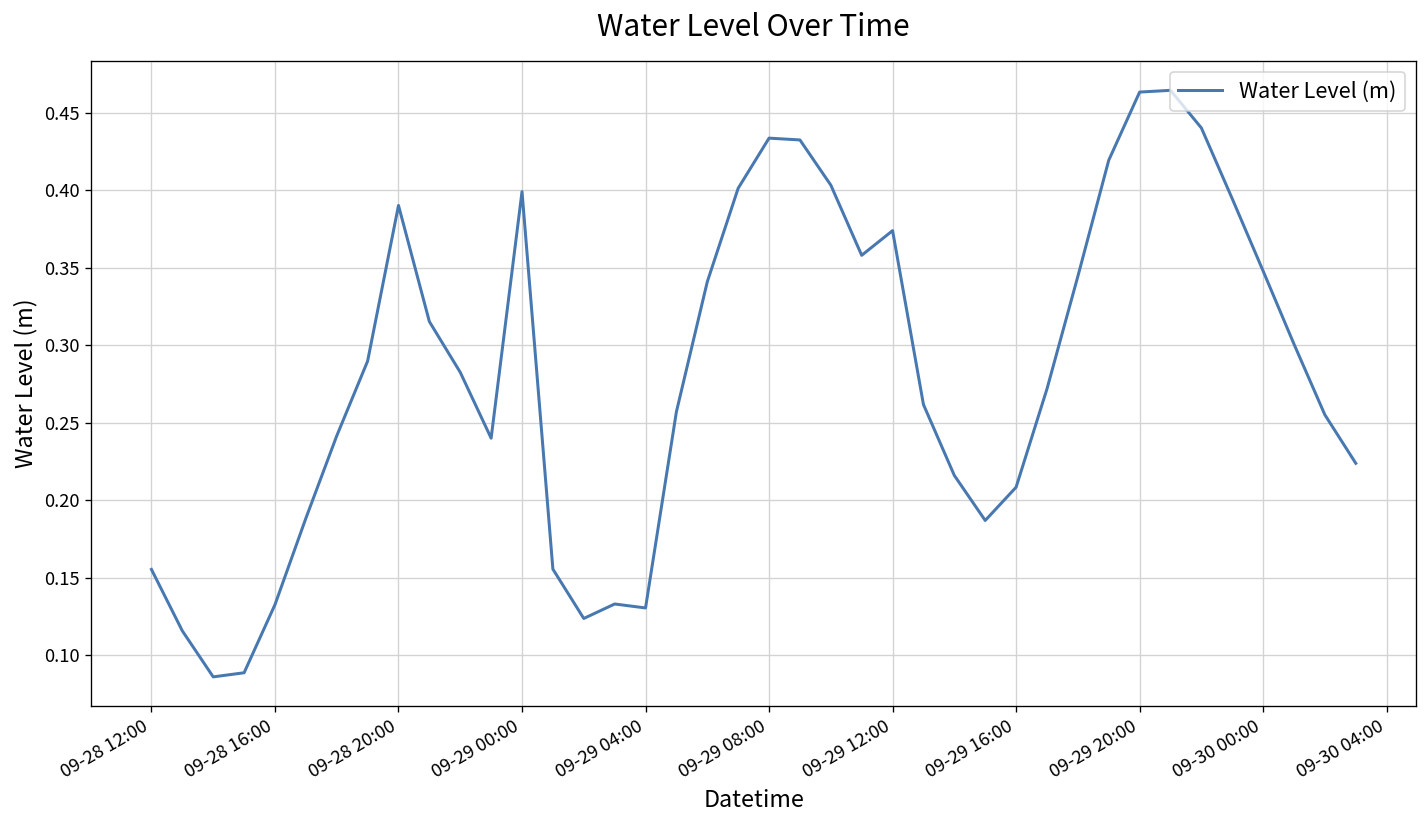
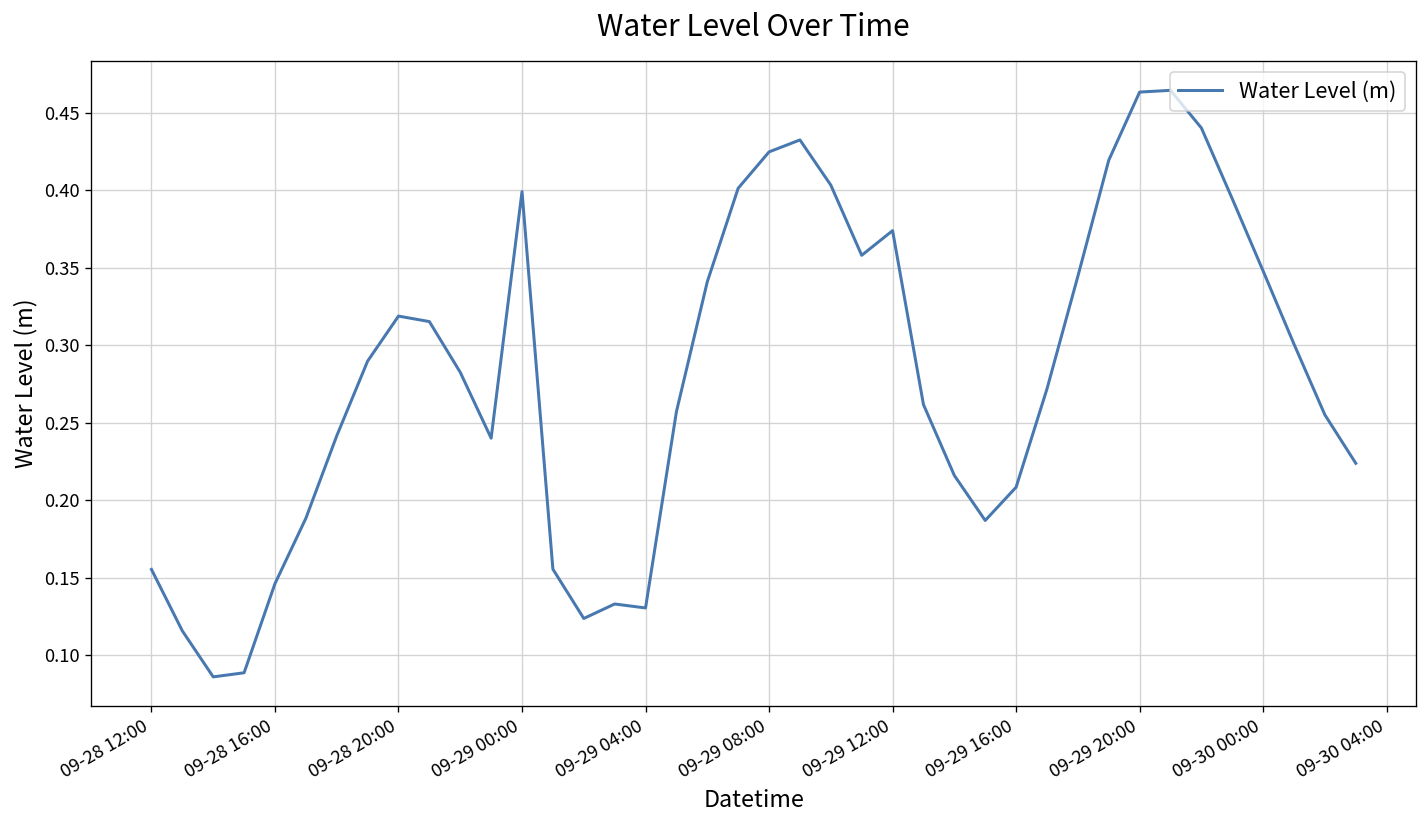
  {
    "09-28 12:00": 0.155,
-   "09-28 16:00": 0.133,
-   "09-28 20:00": 0.390,
+   "09-28 16:00": 0.146,
+   "09-28 20:00": 0.319,
    "09-29 00:00": 0.399,
    "09-29 04:00": 0.130,
-   "09-29 08:00": 0.434,
+   "09-29 08:00": 0.425,
    "09-29 12:00": 0.374,
    "09-29 16:00": 0.208,
    "09-29 20:00": 0.463,
    "09-30 00:00": 0.348
  }
